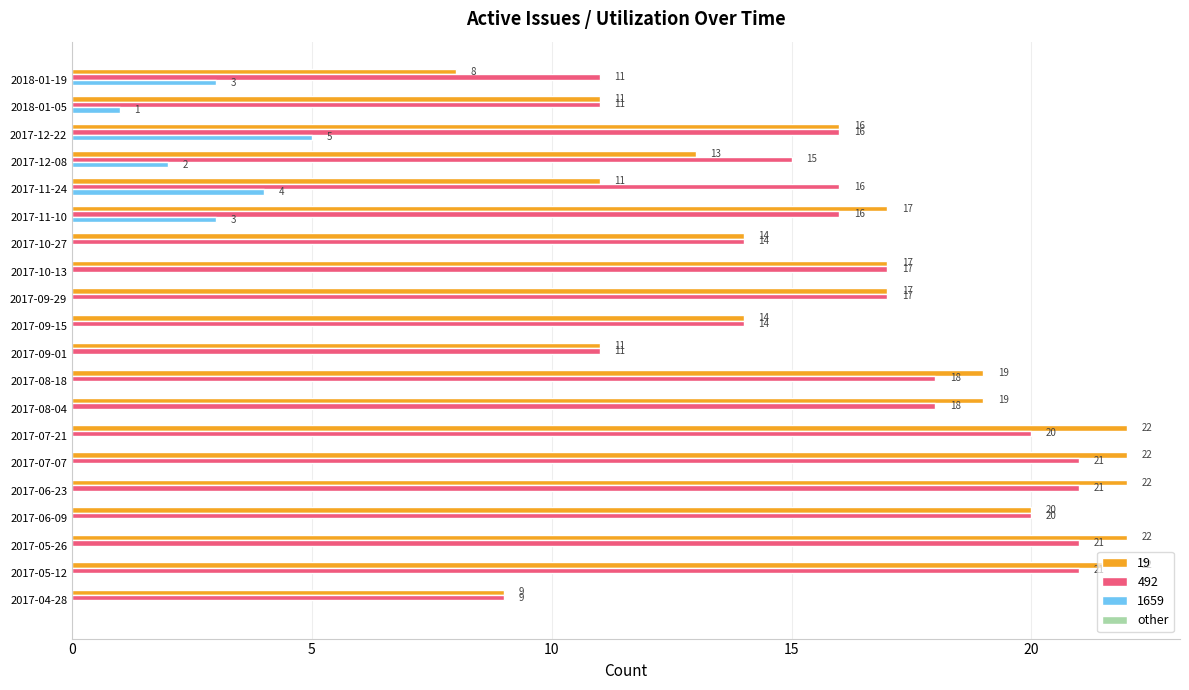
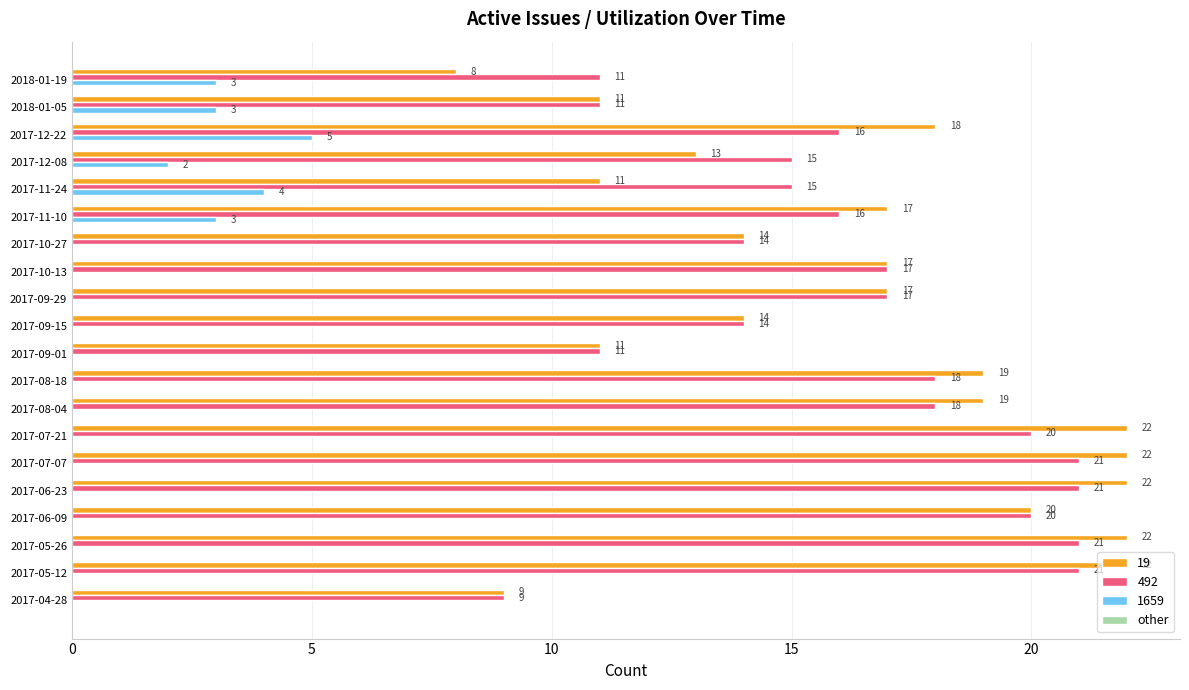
  {
    "19": {
      "2018-01-19": 8,
-     "2017-12-22": 16,
+     "2017-12-22": 18,
      "2017-12-08": 13,
      "2017-11-24": 11,
      "2017-11-10": 17,
      "2017-08-18": 19,
      "2017-08-04": 19,
      "2017-07-21": 22,
      "2017-07-07": 22,
      "2017-06-23": 22,
      "2017-05-26": 22
    },
    "492": {
      "2018-01-19": 11,
      "2017-12-08": 15,
-     "2017-11-24": 16,
+     "2017-11-24": 15,
      "2017-11-10": 16,
      "2017-08-18": 18,
      "2017-08-04": 18,
      "2017-07-21": 20,
      "2017-07-07": 21,
      "2017-06-23": 21,
      "2017-05-26": 21
    },
    "1659": {
      "2018-01-19": 3,
-     "2018-01-05": 1,
+     "2018-01-05": 3,
      "2017-12-22": 5,
      "2017-12-08": 2,
      "2017-11-24": 4,
      "2017-11-10": 3
    },
    "other": {
      "2018-01-19": 0.0,
      "2018-01-05": 0.0,
      "2017-12-22": 0.0,
      "2017-12-08": 0.0,
      "2017-11-24": 0.0,
      "2017-11-10": 0.0,
      "2017-10-27": 0.0,
      "2017-10-13": 0.0,
      "2017-09-29": 0.0,
      "2017-09-15": 0.0,
      "2017-09-01": 0.0,
      "2017-08-18": 0.0,
      "2017-08-04": 0.0,
      "2017-07-21": 0.0,
      "2017-07-07": 0.0,
      "2017-06-23": 0.0,
      "2017-06-09": 0.0,
      "2017-05-26": 0.0,
      "2017-05-12": 0.0,
      "2017-04-28": 0.0
    }
  }
